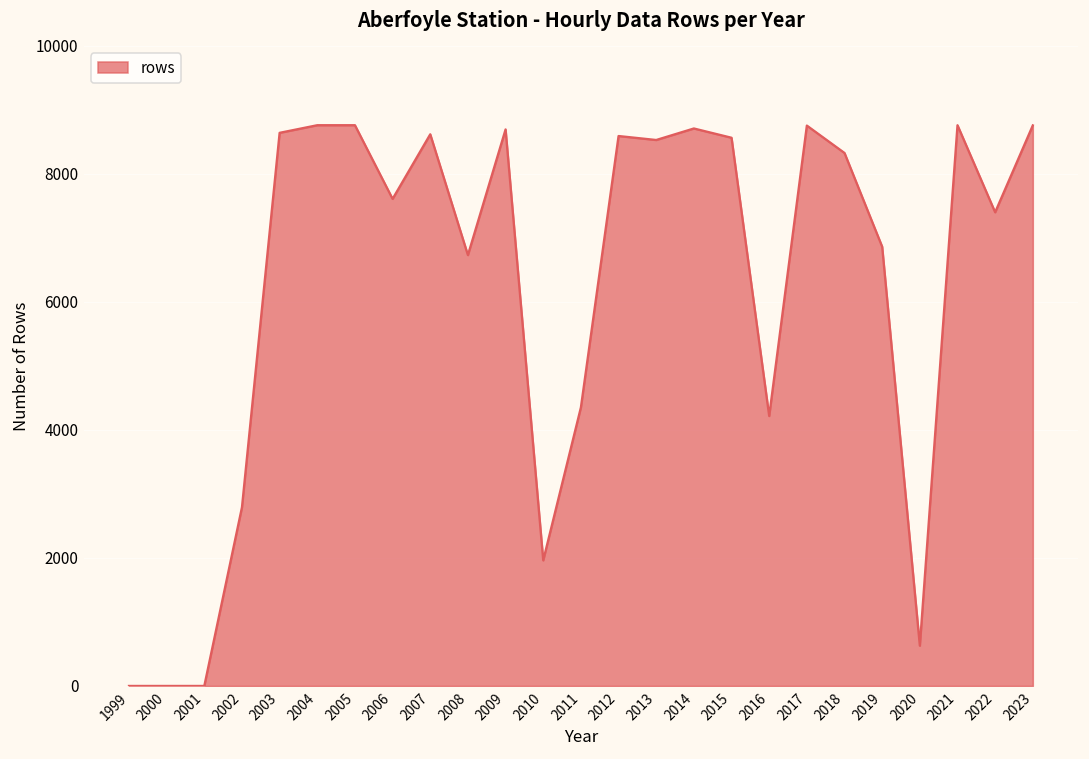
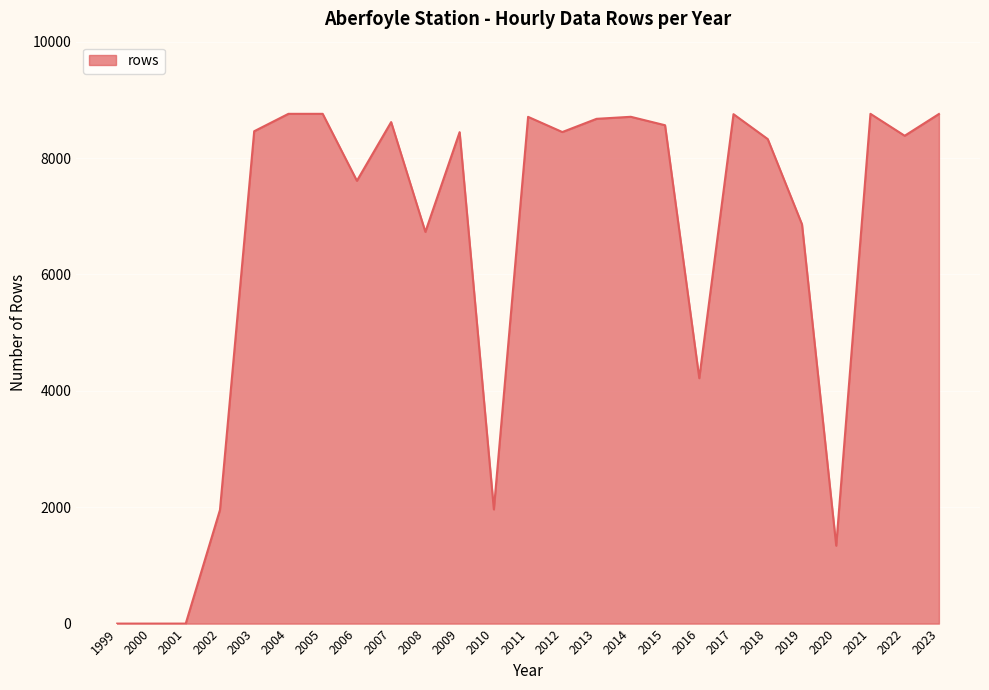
  {
    "1999": 0,
    "2000": 0,
    "2001": 0,
-   "2002": 2800,
-   "2003": 8600,
+   "2002": 2000,
+   "2003": 8500,
    "2004": 8800,
    "2005": 8800,
    "2006": 7600,
    "2007": 8600,
    "2008": 6700,
-   "2009": 8700,
+   "2009": 8400,
    "2010": 2000,
-   "2011": 4400,
-   "2012": 8600,
-   "2013": 8500,
+   "2011": 8700,
+   "2012": 8400,
+   "2013": 8700,
    "2014": 8700,
    "2015": 8600,
    "2016": 4200,
    "2017": 8800,
    "2018": 8300,
    "2019": 6900,
-   "2020": 600,
+   "2020": 1300,
    "2021": 8800,
-   "2022": 7400,
+   "2022": 8400,
    "2023": 8800
  }
